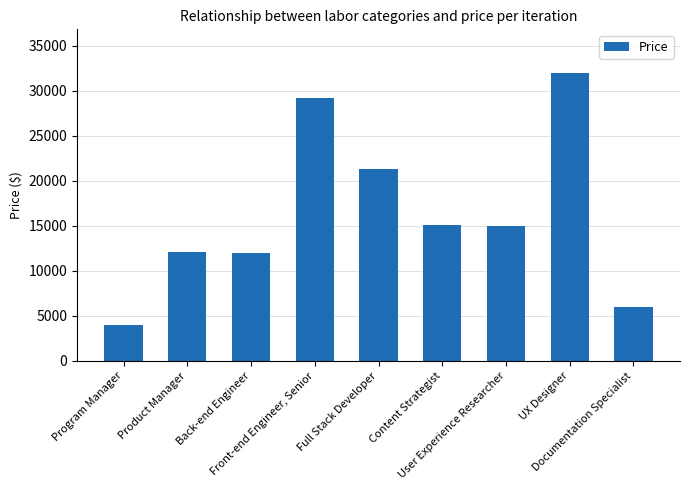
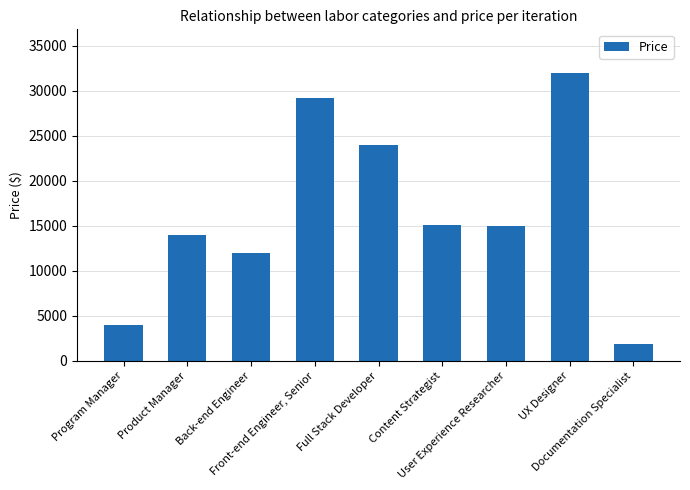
  {
    "Program Manager": 4000,
-   "Product Manager": 12000,
+   "Product Manager": 14000,
    "Back-end Engineer": 12000,
    "Front-end Engineer, Senior": 29000,
-   "Full Stack Developer": 21000,
+   "Full Stack Developer": 24000,
    "Content Strategist": 15000,
    "User Experience Researcher": 15000,
    "UX Designer": 32000,
-   "Documentation Specialist": 6000
+   "Documentation Specialist": 2000
  }
